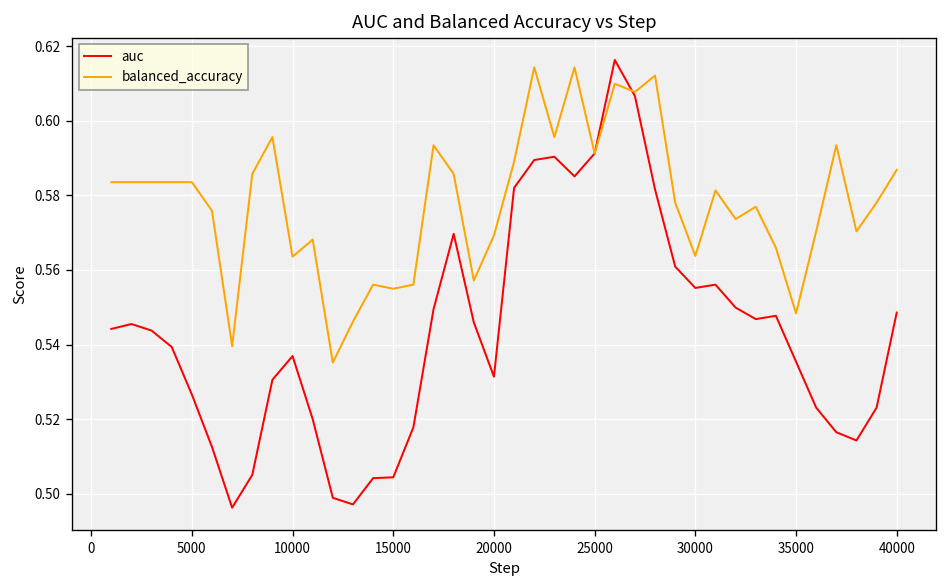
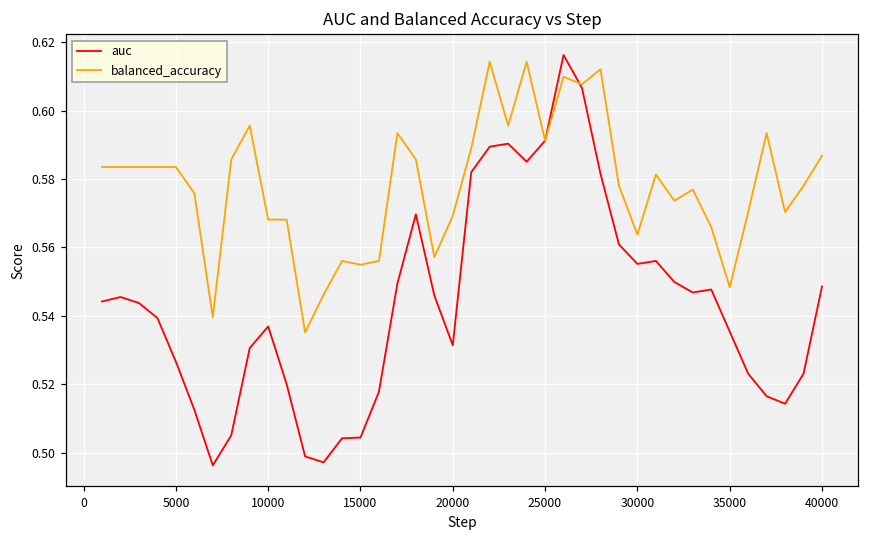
  {
    "auc": {
      "5000": 0.527,
      "10000": 0.537,
      "15000": 0.504,
      "20000": 0.531,
      "30000": 0.555,
      "35000": 0.535,
      "40000": 0.549
    },
    "balanced_accuracy": {
      "5000": 0.584,
-     "10000": 0.564,
+     "10000": 0.568,
      "15000": 0.555,
      "20000": 0.569,
      "30000": 0.564,
      "35000": 0.548,
      "40000": 0.587
    }
  }
